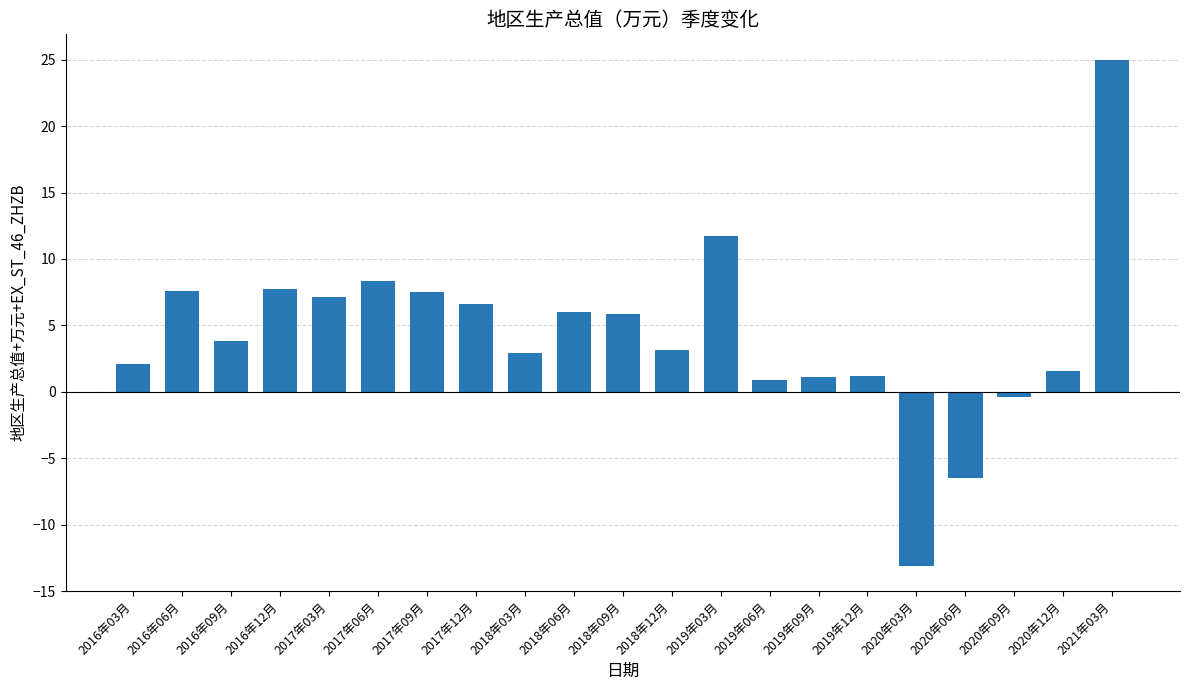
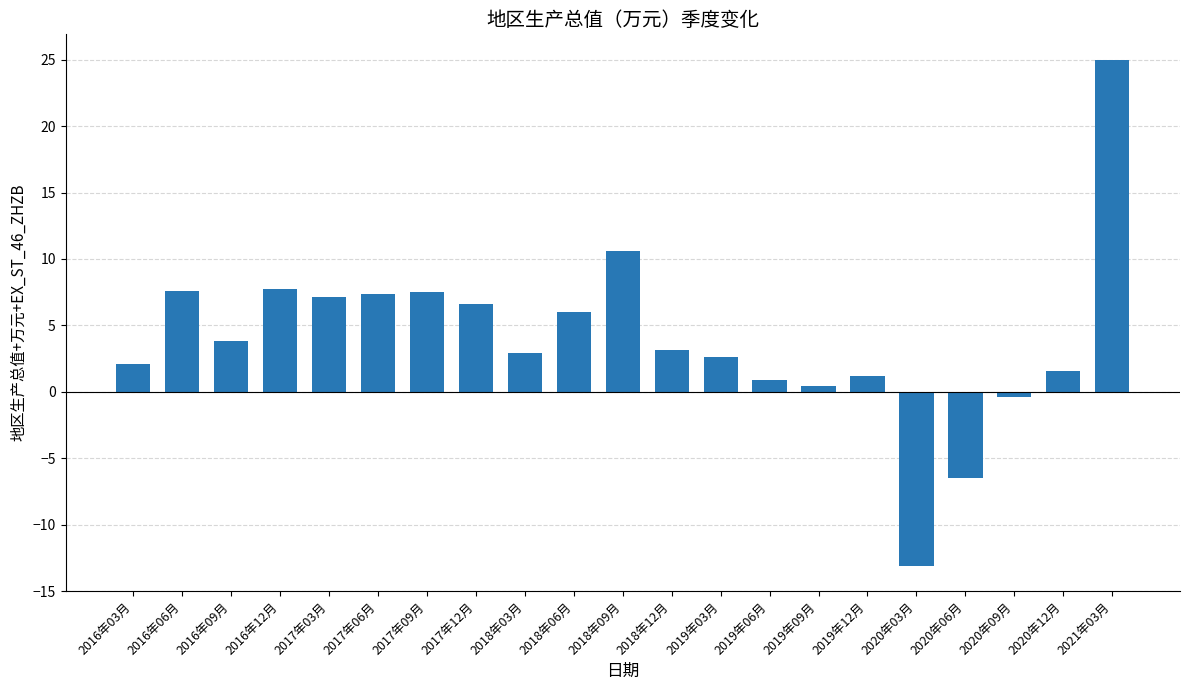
  {
    "2016年03月": 2.1,
    "2016年06月": 7.6,
    "2016年09月": 3.8,
    "2016年12月": 7.8,
    "2017年03月": 7.1,
-   "2017年06月": 8.3,
+   "2017年06月": 7.4,
    "2017年09月": 7.5,
    "2017年12月": 6.6,
    "2018年03月": 2.9,
    "2018年06月": 6.0,
-   "2018年09月": 5.9,
+   "2018年09月": 10.6,
    "2018年12月": 3.1,
-   "2019年03月": 11.7,
+   "2019年03月": 2.6,
    "2019年06月": 0.9,
-   "2019年09月": 1.1,
+   "2019年09月": 0.4,
    "2019年12月": 1.2,
    "2020年03月": -13.1,
    "2020年06月": -6.5,
    "2020年09月": -0.4,
    "2020年12月": 1.5,
    "2021年03月": 25.0
  }
